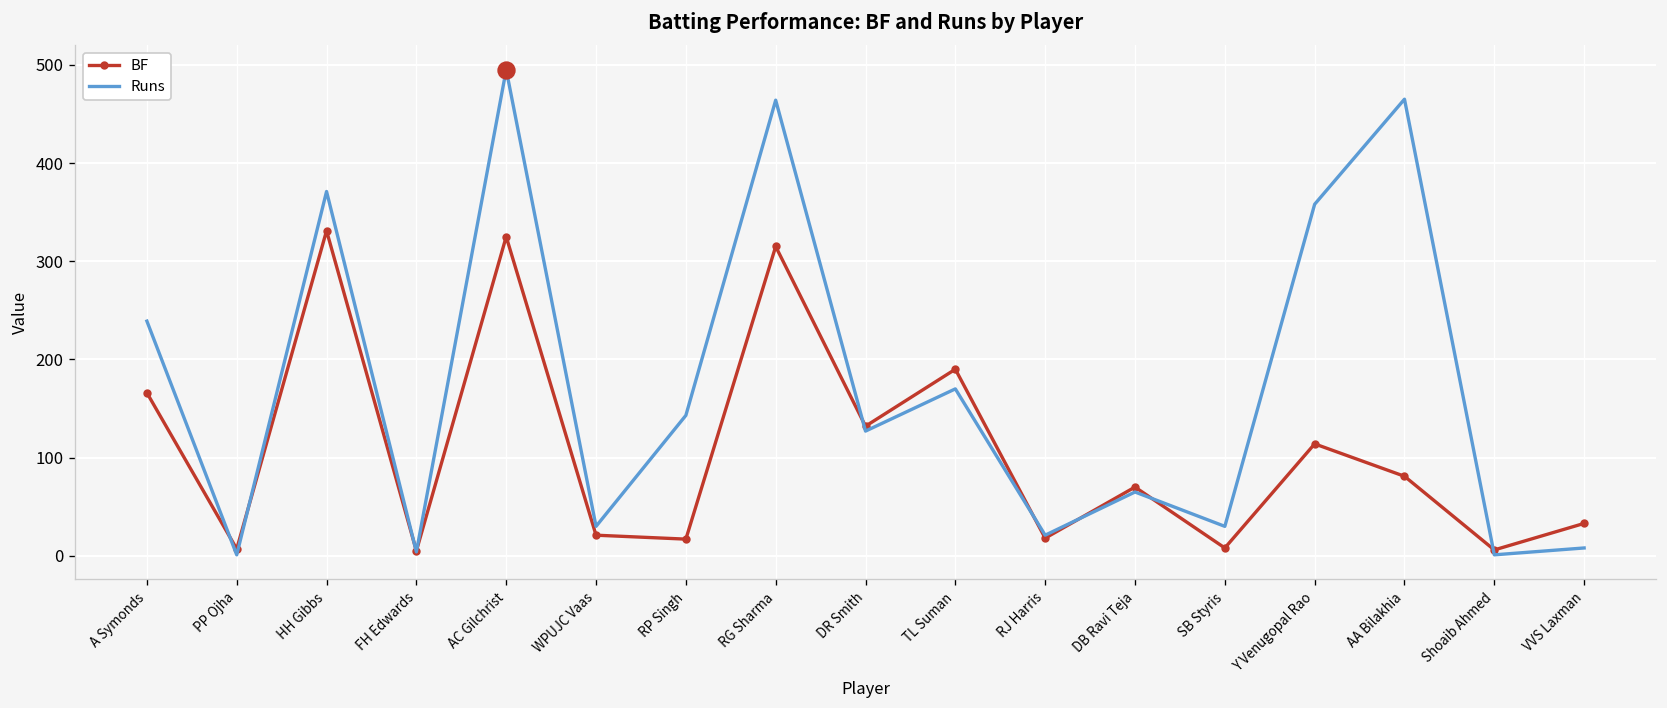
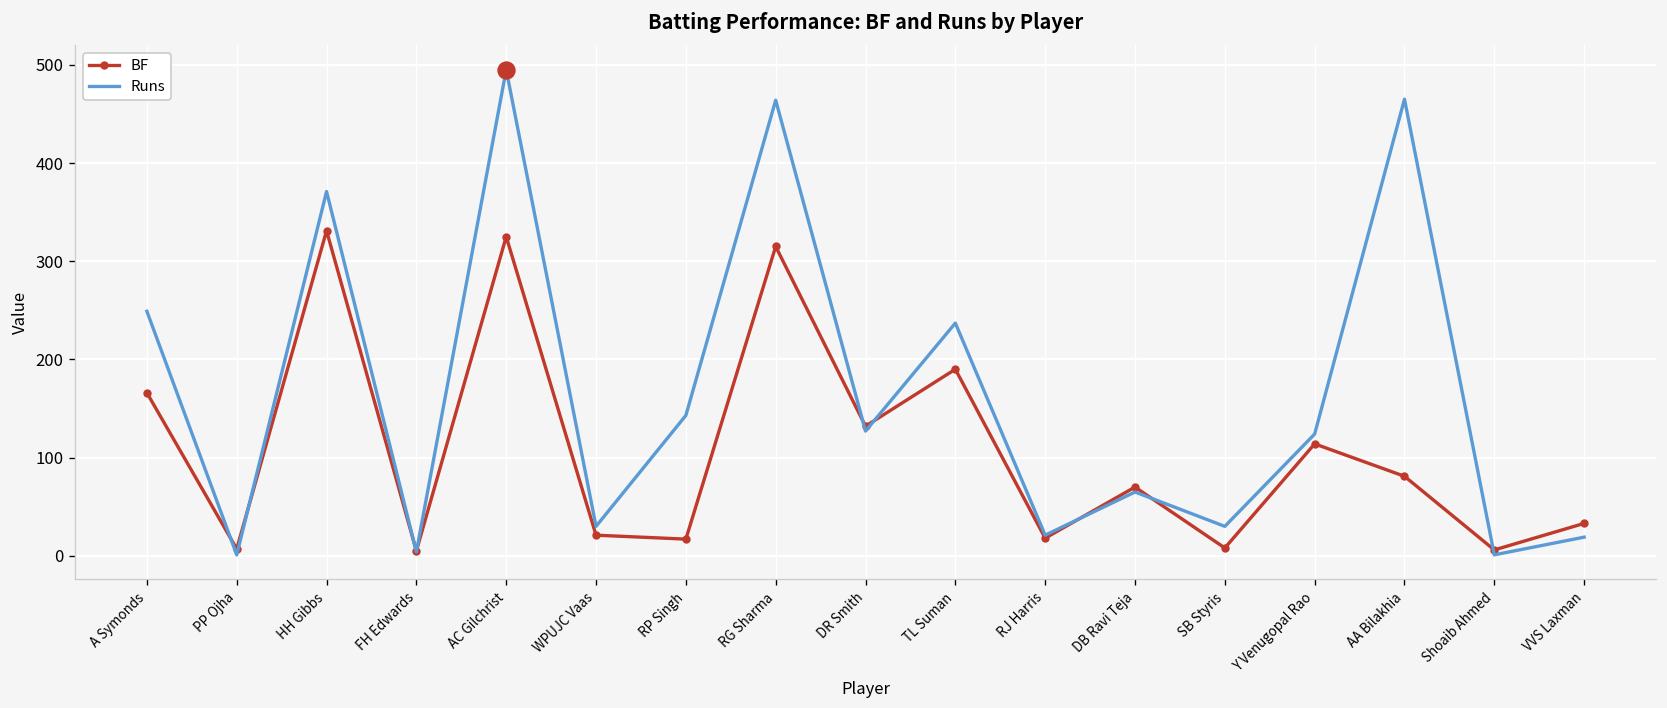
  {
    "Runs": {
-     "A Symonds": 240,
+     "A Symonds": 250,
      "PP Ojha": 0,
      "HH Gibbs": 370,
      "WPUJC Vaas": 30,
      "RP Singh": 140,
      "RG Sharma": 460,
      "DR Smith": 130,
-     "TL Suman": 170,
+     "TL Suman": 240,
      "DB Ravi Teja": 70,
      "SB Styris": 30,
-     "Y Venugopal Rao": 360,
+     "Y Venugopal Rao": 120,
      "AA Bilakhia": 470,
      "Shoaib Ahmed": 0,
-     "VVS Laxman": 10
+     "VVS Laxman": 20
    }
  }
